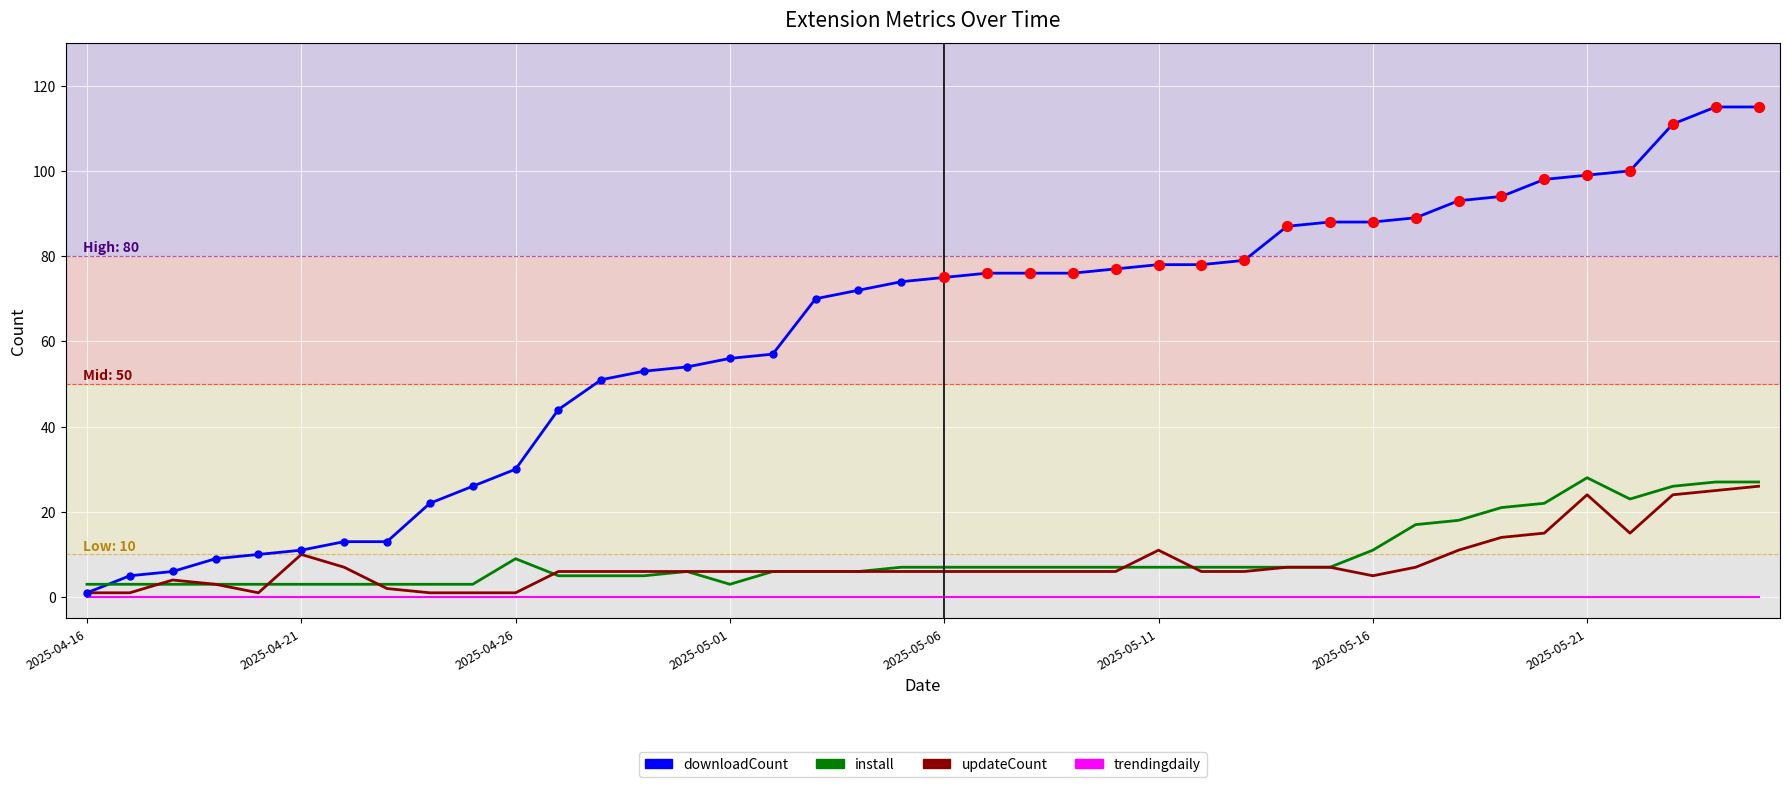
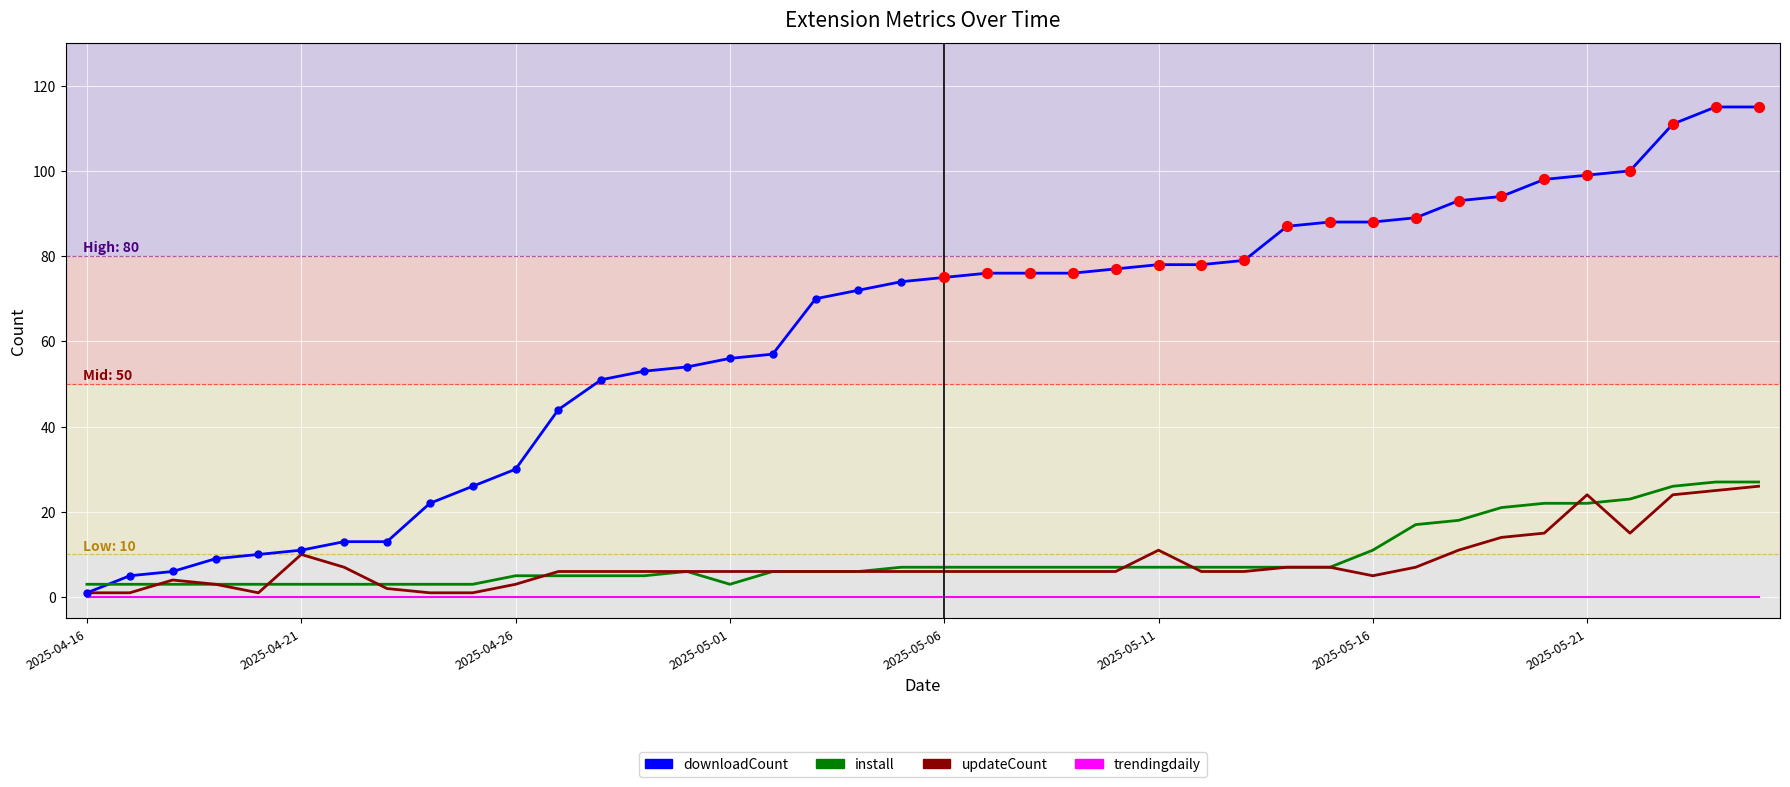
  {
    "install": {
      "2025-04-16": 3,
      "2025-04-21": 3,
-     "2025-04-26": 9,
+     "2025-04-26": 5,
      "2025-05-01": 3,
      "2025-05-06": 7,
      "2025-05-11": 7,
      "2025-05-16": 11,
-     "2025-05-21": 28
+     "2025-05-21": 22
    },
    "updateCount": {
      "2025-04-21": 10,
-     "2025-04-26": 1,
+     "2025-04-26": 3,
      "2025-05-01": 6,
      "2025-05-06": 6,
      "2025-05-11": 11,
      "2025-05-16": 5,
      "2025-05-21": 24
    },
    "trendingdaily": {
      "2025-04-16": 0,
      "2025-04-21": 0,
      "2025-04-26": 0,
      "2025-05-01": 0,
      "2025-05-06": 0,
      "2025-05-11": 0,
      "2025-05-16": 0,
      "2025-05-21": 0
    }
  }
